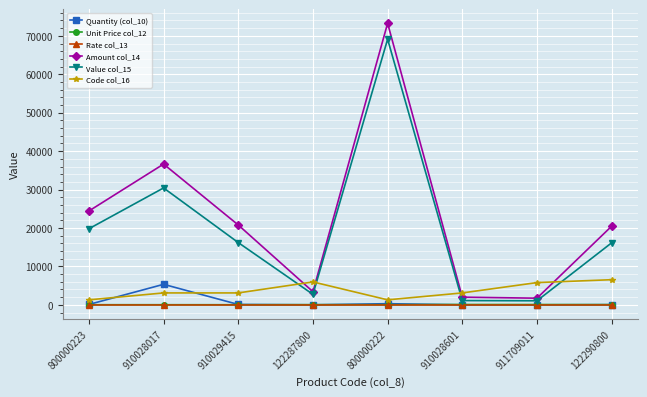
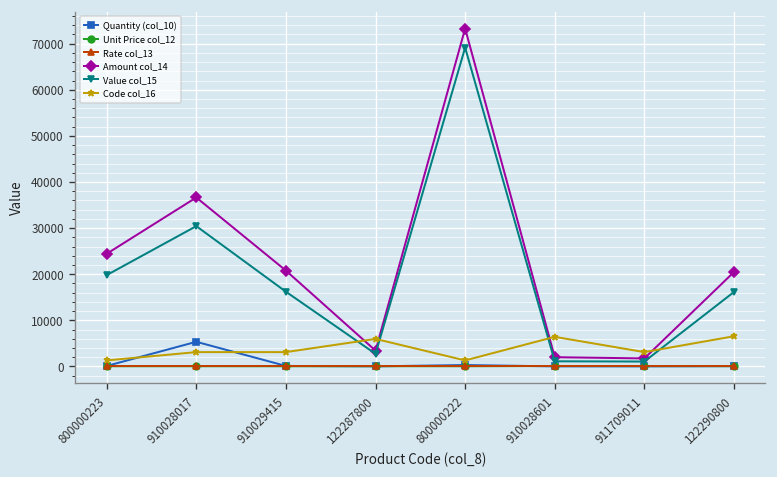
  {
    "Quantity (col_10)": {
      "910028017": 5000
    },
    "Amount col_14": {
      "800000223": 24000,
      "910028017": 37000,
      "910029415": 21000,
      "122287800": 3000,
      "800000222": 73000,
      "910028601": 2000,
      "911709011": 2000,
      "122290800": 20000
    },
    "Value col_15": {
      "800000223": 20000,
      "910028017": 30000,
      "910029415": 16000,
      "122287800": 3000,
      "800000222": 69000,
      "910028601": 1000,
      "911709011": 1000,
      "122290800": 16000
    },
    "Code col_16": {
      "800000223": 1000,
      "910028017": 3000,
      "910029415": 3000,
      "122287800": 6000,
      "800000222": 1000,
-     "910028601": 3000,
-     "911709011": 6000,
+     "910028601": 6000,
+     "911709011": 3000,
      "122290800": 7000
    }
  }
